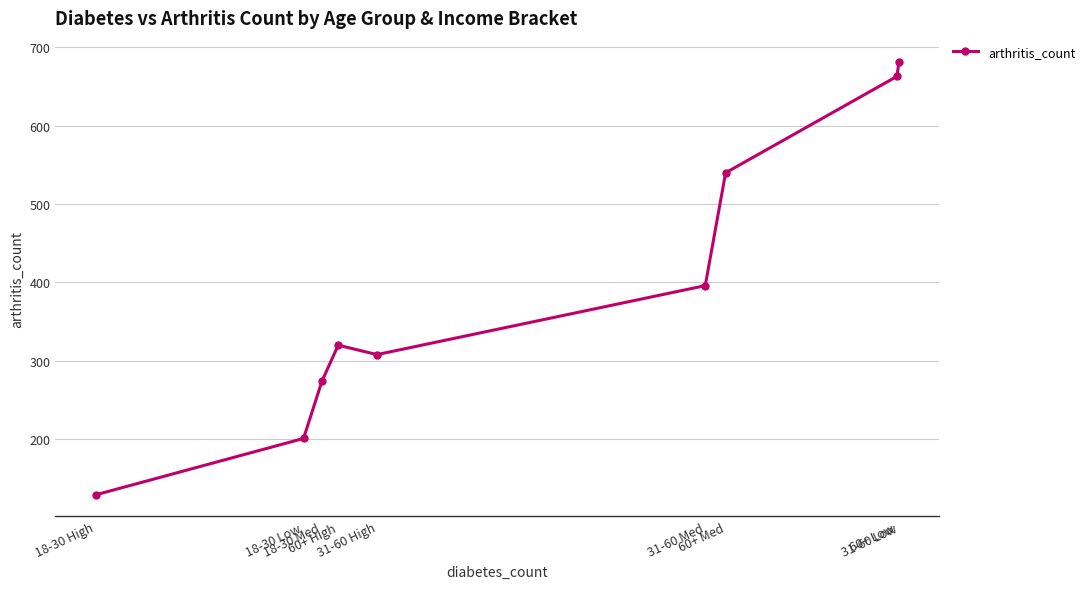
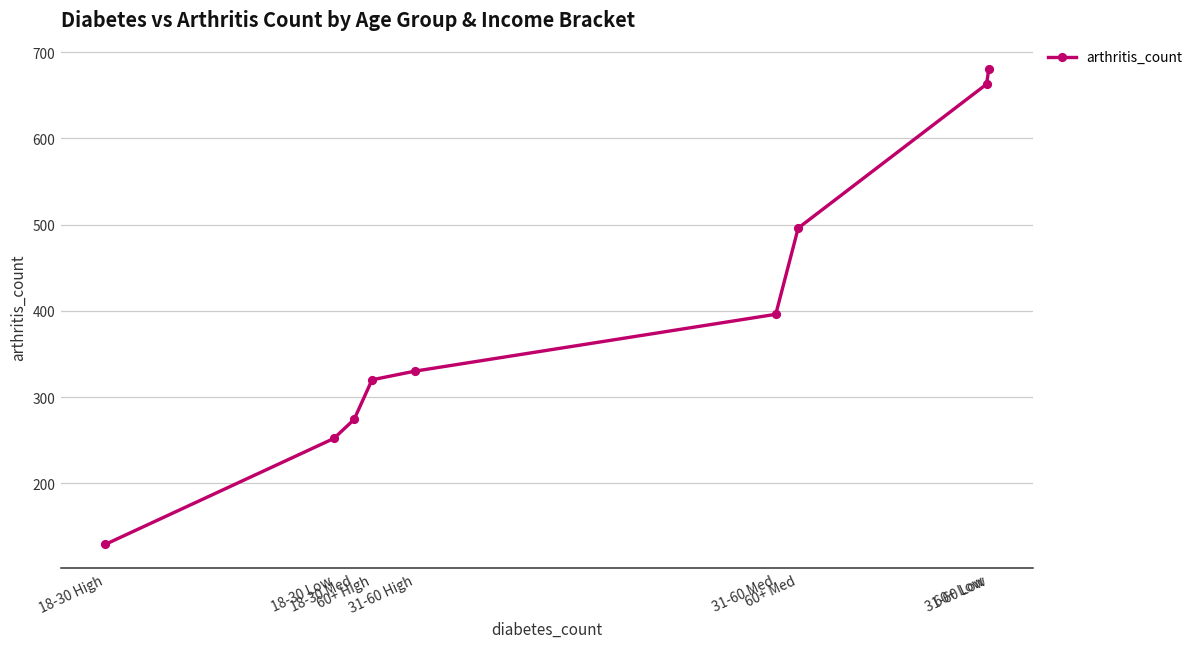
  {
    "18-30 High": 130,
-   "18-30 Low": 200,
+   "18-30 Low": 250,
    "18-30 Med": 270,
    "60+ High": 320,
-   "31-60 High": 310,
+   "31-60 High": 330,
    "31-60 Med": 400,
-   "60+ Med": 540,
+   "60+ Med": 500,
    "60+ Low": 660,
    "31-60 Low": 680
  }
